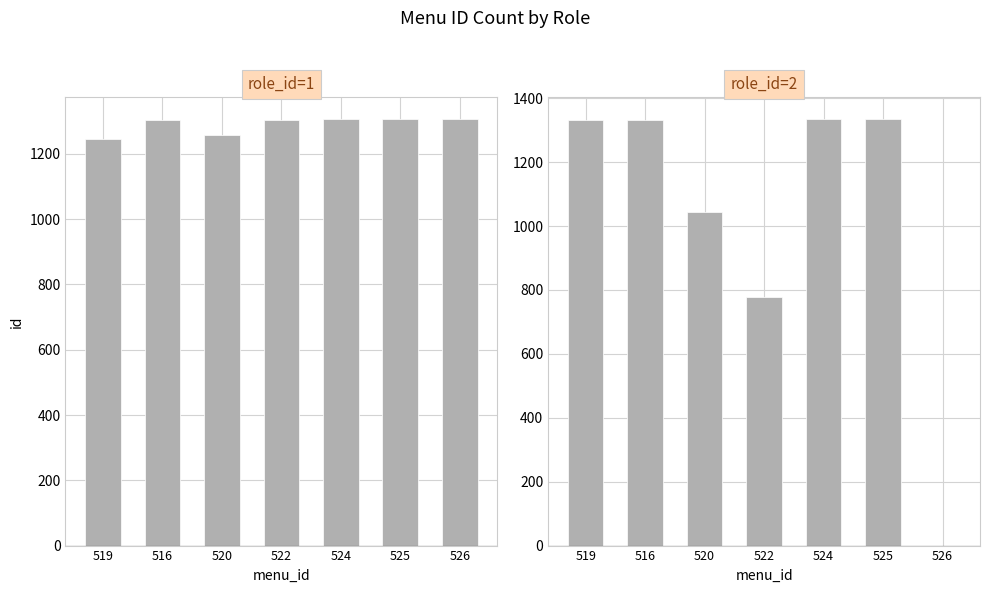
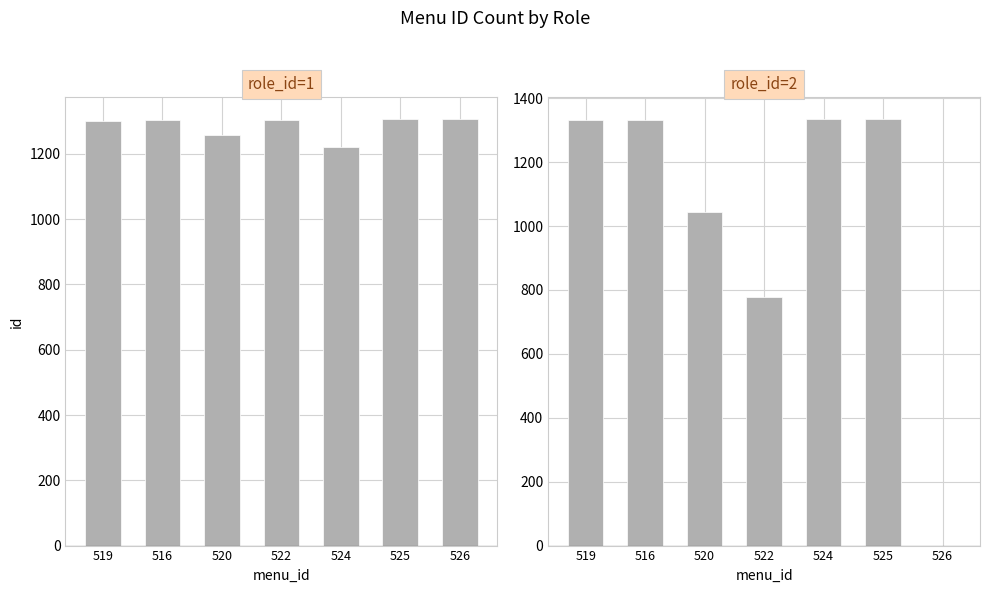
  {
    "role_id=1": {
-     "519": 1250,
+     "519": 1300,
      "516": 1300,
      "520": 1260,
      "522": 1310,
-     "524": 1310,
+     "524": 1220,
      "525": 1310,
      "526": 1310
    },
    "role_id=2": {
      "519": 1330,
      "516": 1330,
      "520": 1040,
      "522": 780,
      "524": 1340,
      "525": 1340,
      "526": 0
    }
  }
